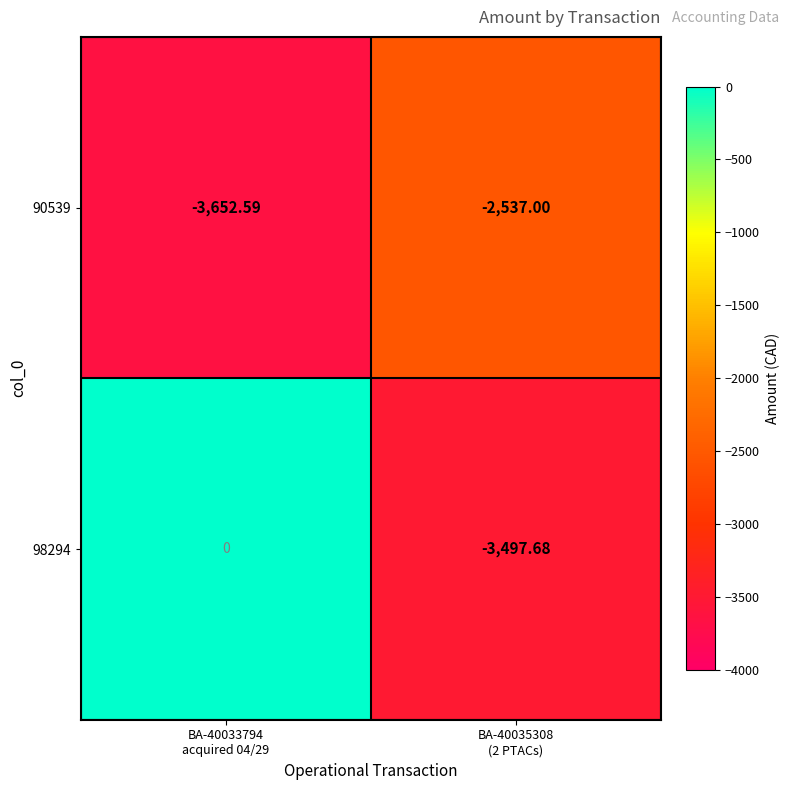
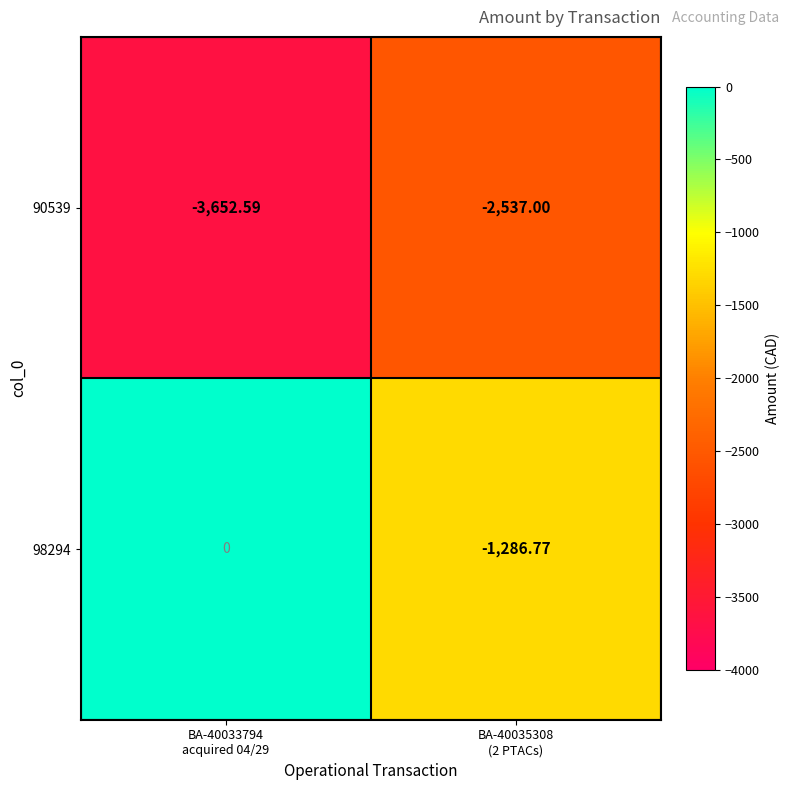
  {
    "90539": {
      "BA-40033794 acquired 04/29": "-3,652.59",
      "BA-40035308 (2 PTACs)": "-2,537.00"
    },
    "98294": {
      "BA-40033794 acquired 04/29": "0",
-     "BA-40035308 (2 PTACs)": "-3,497.68"
+     "BA-40035308 (2 PTACs)": "-1,286.77"
    }
  }
